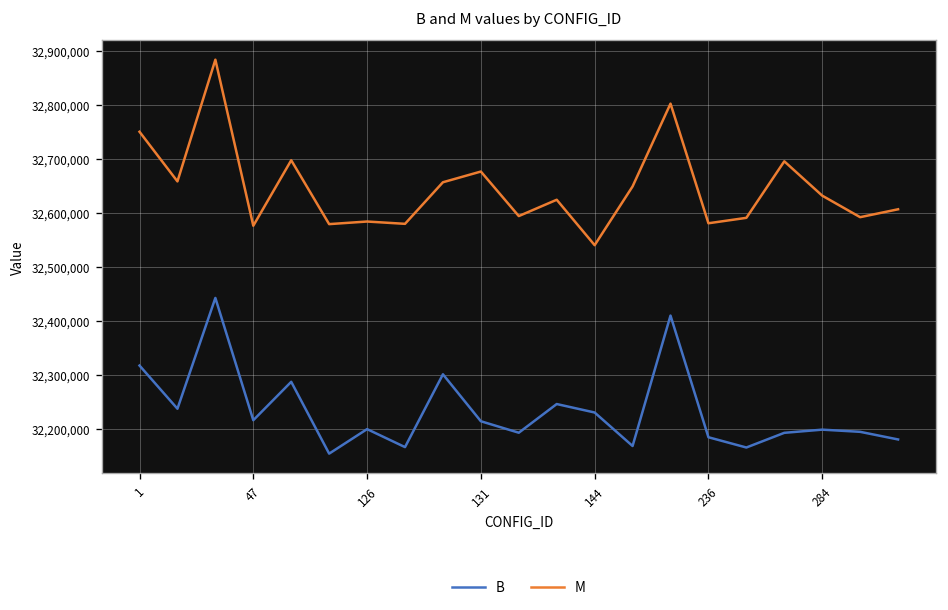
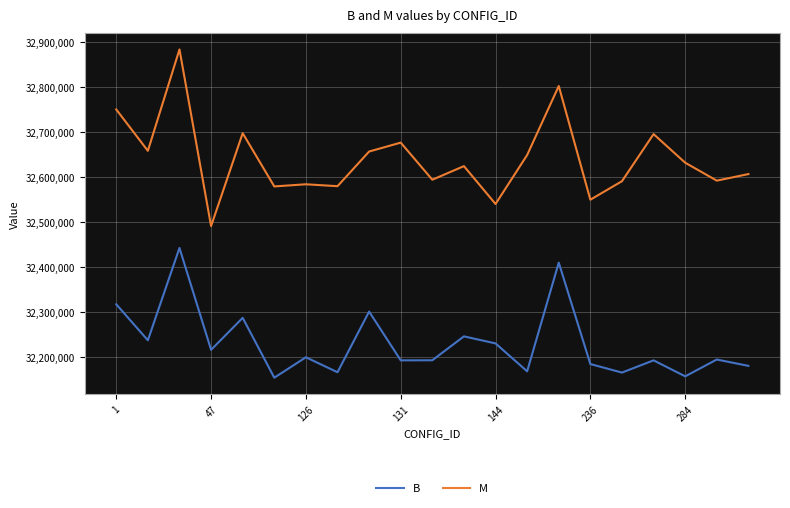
  {
    "B": {
      "47": "32,220,000",
      "126": "32,200,000",
-     "131": "32,210,000",
+     "131": "32,190,000",
      "144": "32,230,000",
      "236": "32,180,000",
-     "284": "32,200,000"
+     "284": "32,160,000"
    },
    "M": {
-     "47": "32,580,000",
+     "47": "32,490,000",
      "126": "32,580,000",
      "131": "32,680,000",
      "144": "32,540,000",
-     "236": "32,580,000",
+     "236": "32,550,000",
      "284": "32,630,000"
    }
  }
